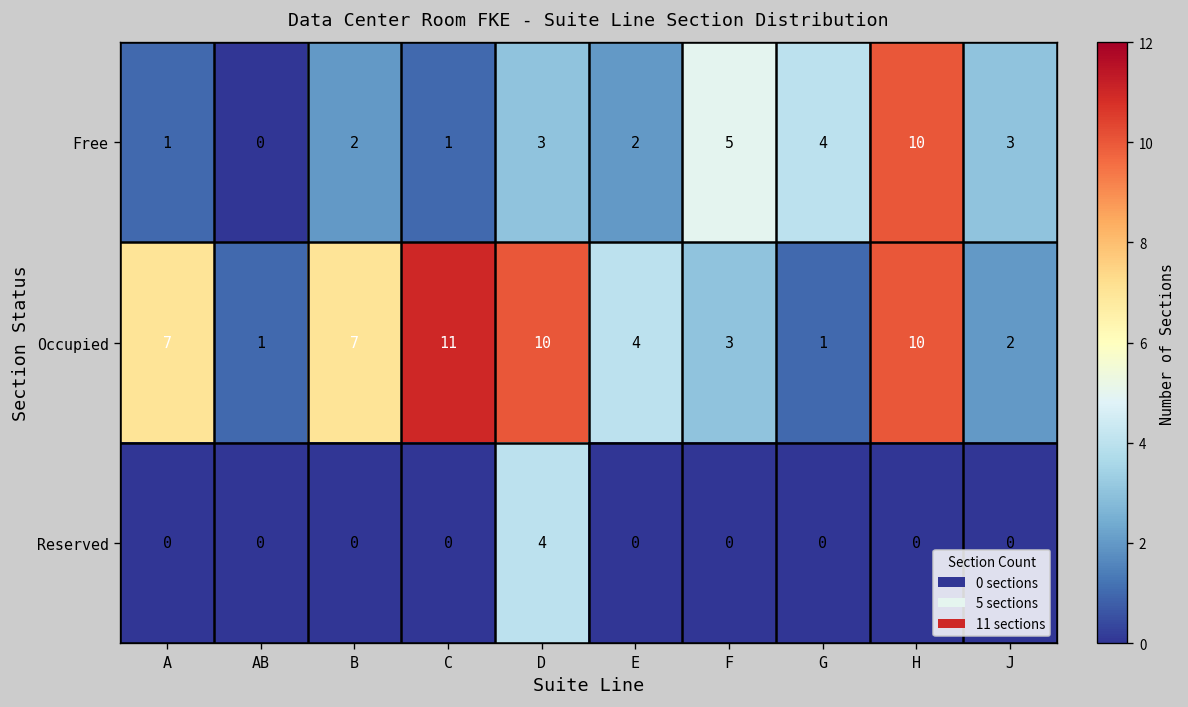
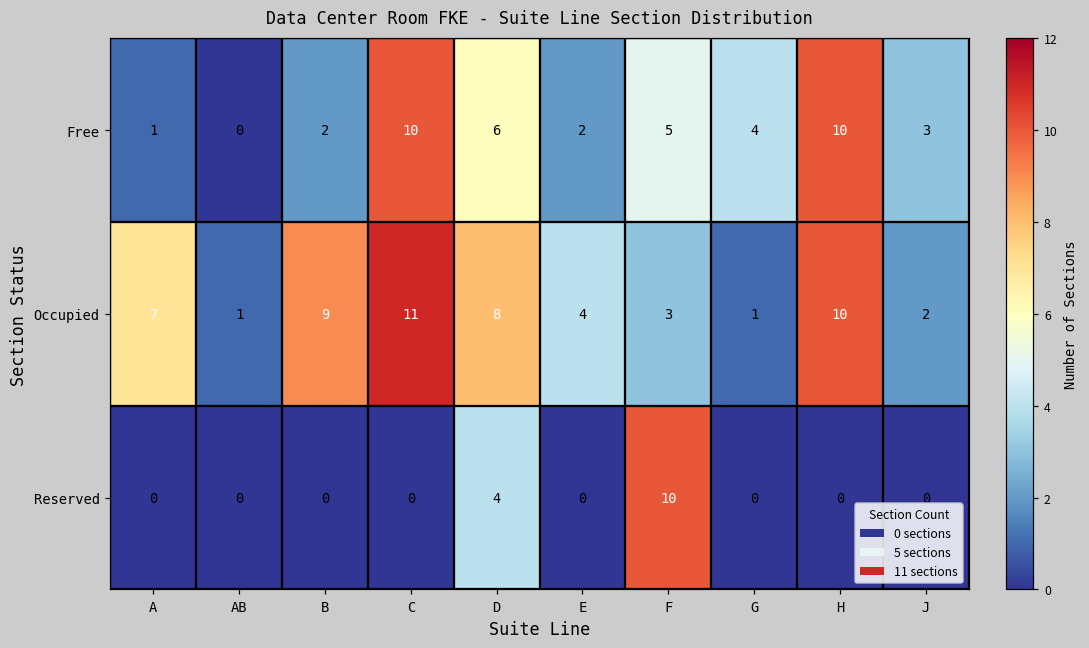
  {
    "Free": {
      "A": 1,
      "AB": 0,
      "B": 2,
-     "C": 1,
-     "D": 3,
+     "C": 10,
+     "D": 6,
      "E": 2,
      "F": 5,
      "G": 4,
      "H": 10,
      "J": 3
    },
    "Occupied": {
      "A": 7,
      "AB": 1,
-     "B": 7,
+     "B": 9,
      "C": 11,
-     "D": 10,
+     "D": 8,
      "E": 4,
      "F": 3,
      "G": 1,
      "H": 10,
      "J": 2
    },
    "Reserved": {
      "A": 0,
      "AB": 0,
      "B": 0,
      "C": 0,
      "D": 4,
      "E": 0,
-     "F": 0,
+     "F": 10,
      "G": 0,
      "H": 0,
      "J": 0
    }
  }
